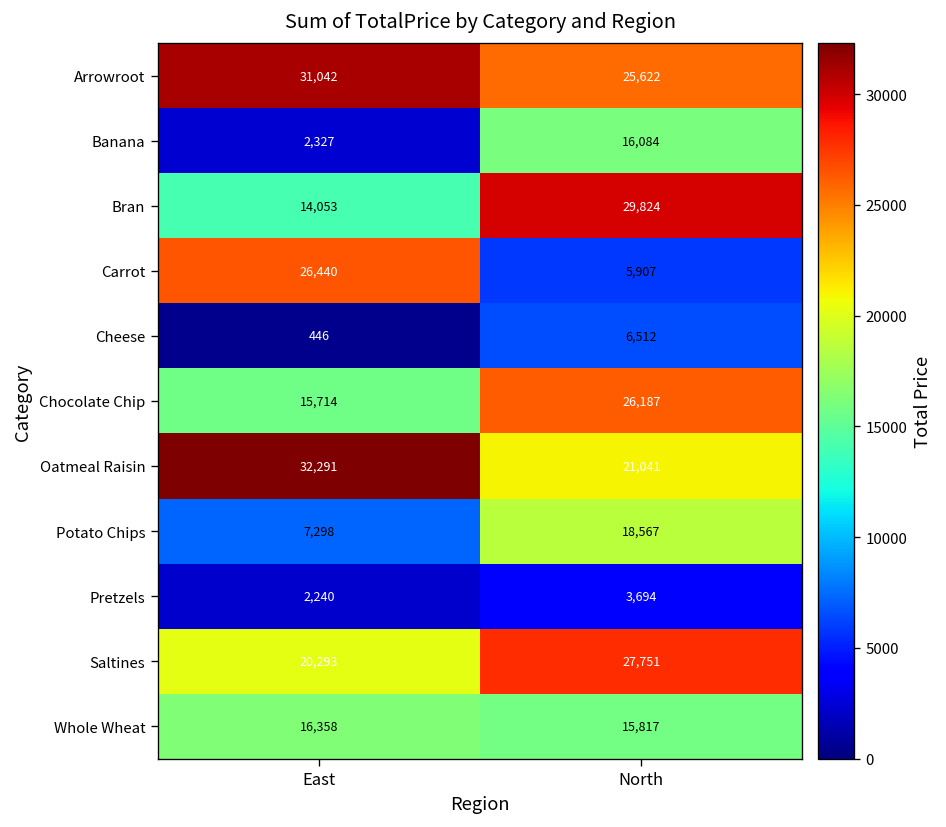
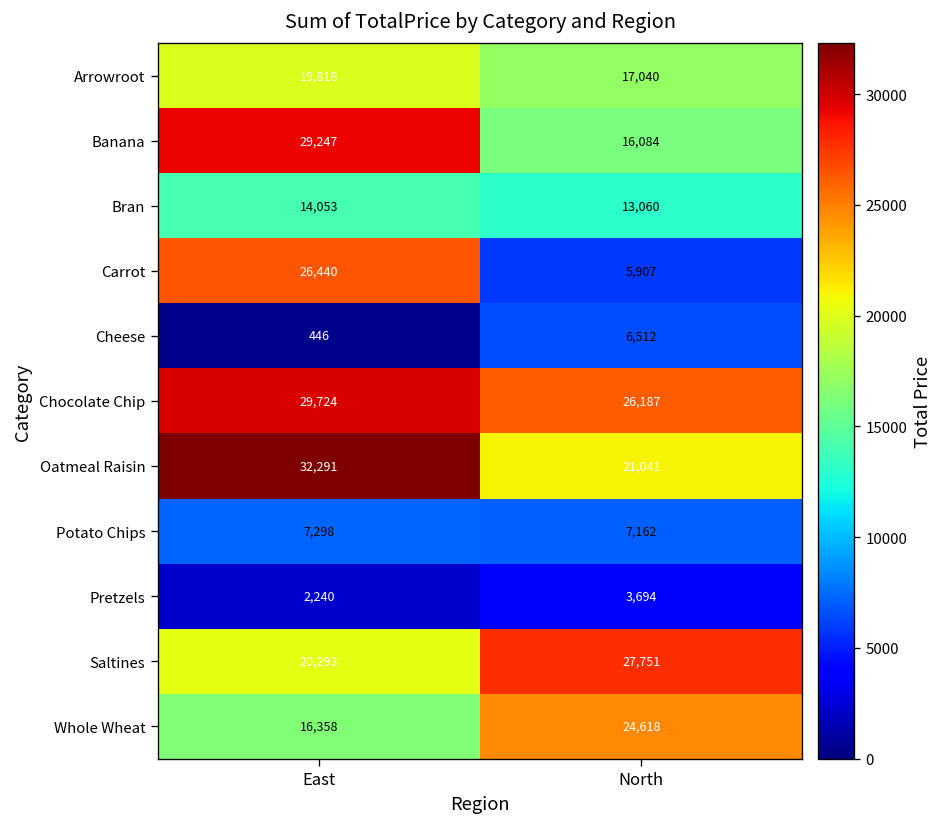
  {
    "Arrowroot": {
-     "East": "31,042",
-     "North": "25,622"
+     "East": "19,818",
+     "North": "17,040"
    },
    "Banana": {
-     "East": "2,327",
+     "East": "29,247",
      "North": "16,084"
    },
    "Bran": {
      "East": "14,053",
-     "North": "29,824"
+     "North": "13,060"
    },
    "Carrot": {
      "East": "26,440",
      "North": "5,907"
    },
    "Cheese": {
      "East": "446",
      "North": "6,512"
    },
    "Chocolate Chip": {
-     "East": "15,714",
+     "East": "29,724",
      "North": "26,187"
    },
    "Oatmeal Raisin": {
      "East": "32,291",
      "North": "21,041"
    },
    "Potato Chips": {
      "East": "7,298",
-     "North": "18,567"
+     "North": "7,162"
    },
    "Pretzels": {
      "East": "2,240",
      "North": "3,694"
    },
    "Saltines": {
      "East": "20,293",
      "North": "27,751"
    },
    "Whole Wheat": {
      "East": "16,358",
-     "North": "15,817"
+     "North": "24,618"
    }
  }
